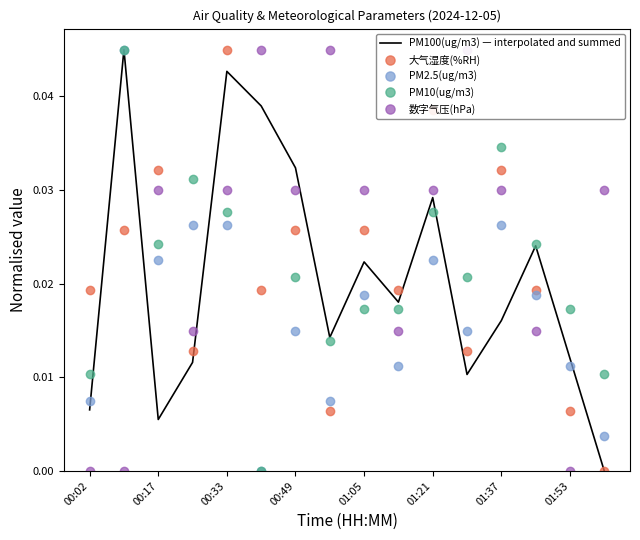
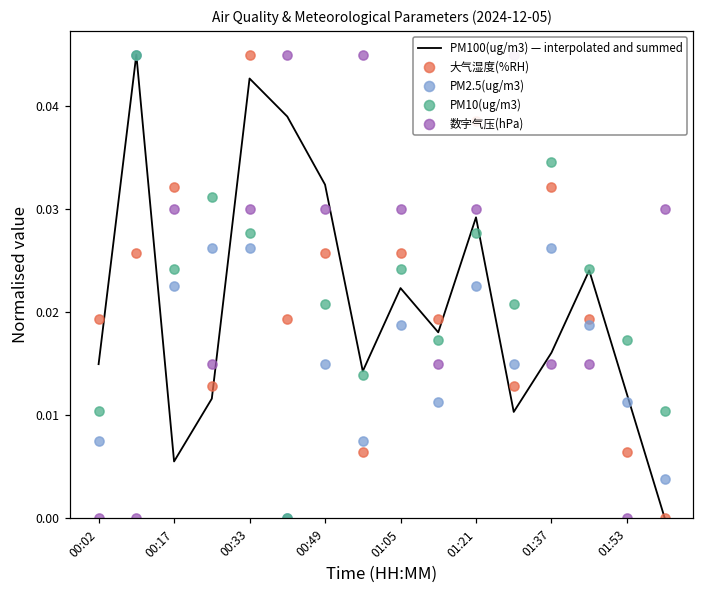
  {
    "PM100(ug/m3) — interpolated and summed": {
-     "00:02": 0.007,
+     "00:02": 0.015,
      "00:17": 0.005,
      "00:33": 0.043,
      "00:49": 0.032,
      "01:05": 0.022,
      "01:21": 0.029,
      "01:37": 0.016,
      "01:53": 0.012
    },
    "大气湿度(%RH)": {
      "00:02": 0.019,
      "00:17": 0.032,
      "00:33": 0.045,
      "00:49": 0.026,
      "01:05": 0.026,
      "01:37": 0.032,
      "01:53": 0.006
    },
    "PM2.5(ug/m3)": {
      "00:02": 0.008,
      "00:17": 0.023,
      "00:33": 0.026,
      "00:49": 0.015,
      "01:05": 0.019,
      "01:21": 0.023,
      "01:37": 0.026,
      "01:53": 0.011
    },
    "PM10(ug/m3)": {
      "00:02": 0.010,
      "00:17": 0.024,
      "00:33": 0.028,
      "00:49": 0.021,
-     "01:05": 0.017,
+     "01:05": 0.024,
      "01:21": 0.028,
      "01:37": 0.035,
      "01:53": 0.017
    },
    "数字气压(hPa)": {
      "00:02": 0.000,
      "00:17": 0.030,
      "00:33": 0.030,
      "00:49": 0.030,
      "01:05": 0.030,
      "01:21": 0.030,
-     "01:37": 0.030,
+     "01:37": 0.015,
      "01:53": 0.000
    }
  }
